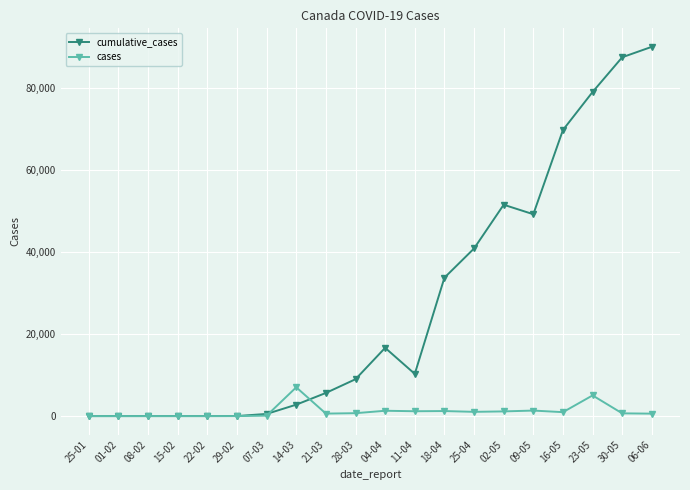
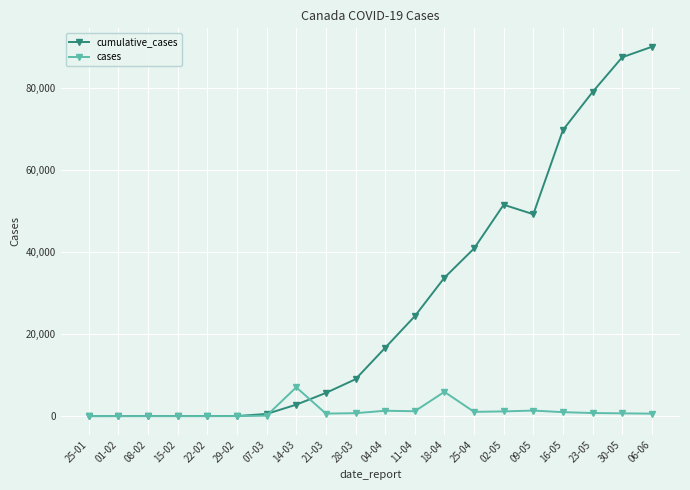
  {
    "cumulative_cases": {
      "14-03": "3,000",
      "21-03": "6,000",
      "28-03": "9,000",
      "04-04": "17,000",
-     "11-04": "10,000",
+     "11-04": "24,000",
      "18-04": "34,000",
      "25-04": "41,000",
      "02-05": "52,000",
      "09-05": "49,000",
      "16-05": "70,000",
      "23-05": "79,000",
      "30-05": "88,000",
      "06-06": "90,000"
    },
    "cases": {
      "14-03": "7,000",
      "21-03": "1,000",
      "28-03": "1,000",
      "04-04": "1,000",
      "11-04": "1,000",
-     "18-04": "1,000",
+     "18-04": "6,000",
      "25-04": "1,000",
      "02-05": "1,000",
      "09-05": "1,000",
      "16-05": "1,000",
-     "23-05": "5,000",
+     "23-05": "1,000",
      "30-05": "1,000",
      "06-06": "1,000"
    }
  }
